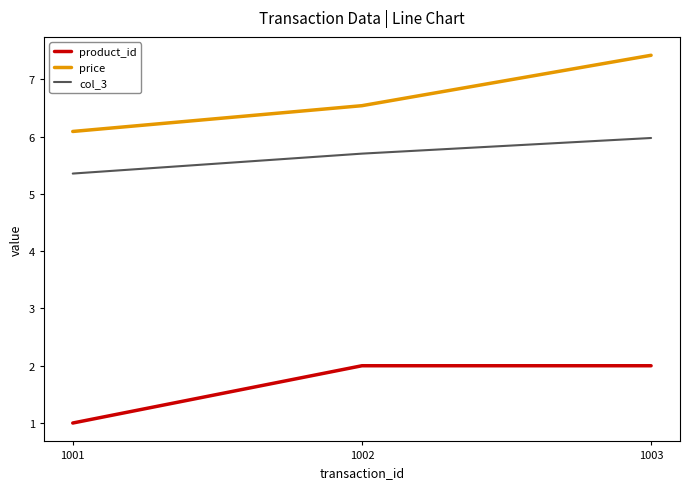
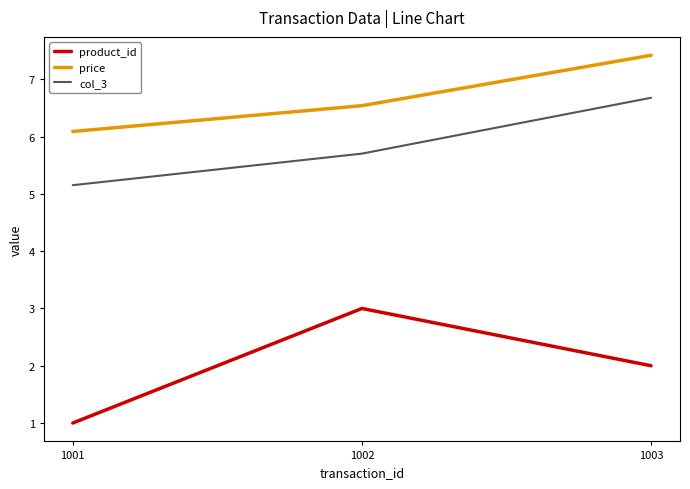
  {
    "product_id": {
      "1001": 1,
-     "1002": 2,
+     "1002": 3,
      "1003": 2
    },
    "price": {
      "1001": 6.1,
      "1002": 6.5,
      "1003": 7.4
    },
    "col_3": {
-     "1001": 5.4,
+     "1001": 5.2,
      "1002": 5.7,
-     "1003": 6.0
+     "1003": 6.7
    }
  }
